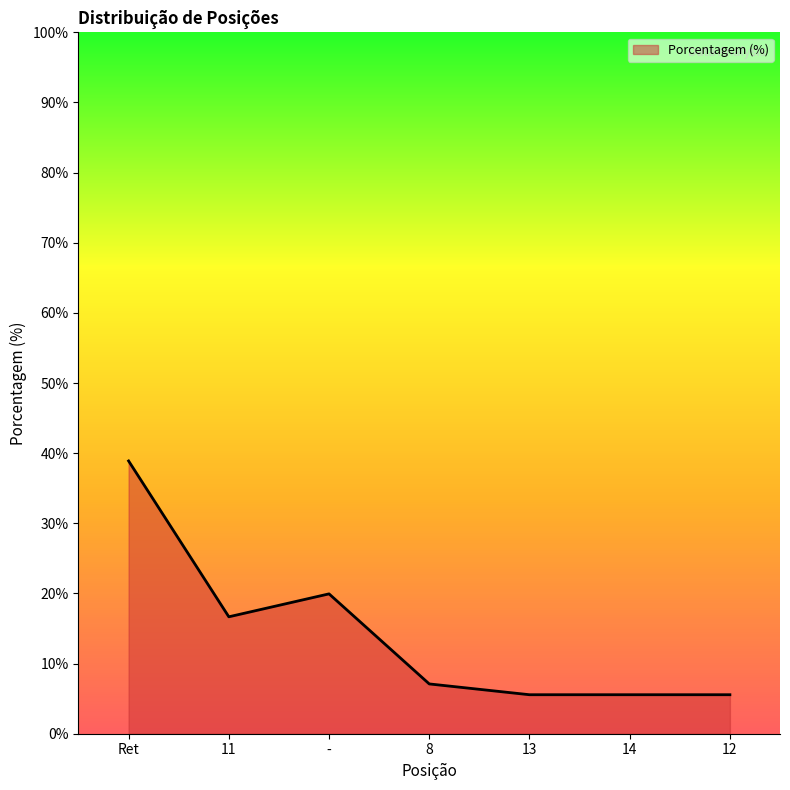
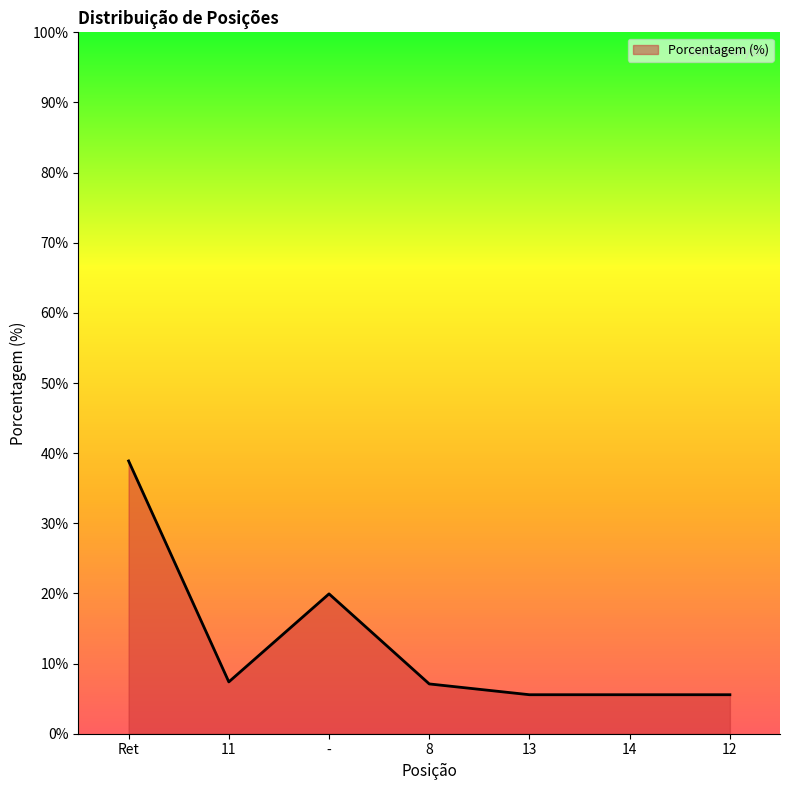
  {
    "Ret": "39%",
-   "11": "17%",
+   "11": "7%",
    "-": "20%",
    "8": "7%",
    "13": "6%",
    "14": "6%",
    "12": "6%"
  }
